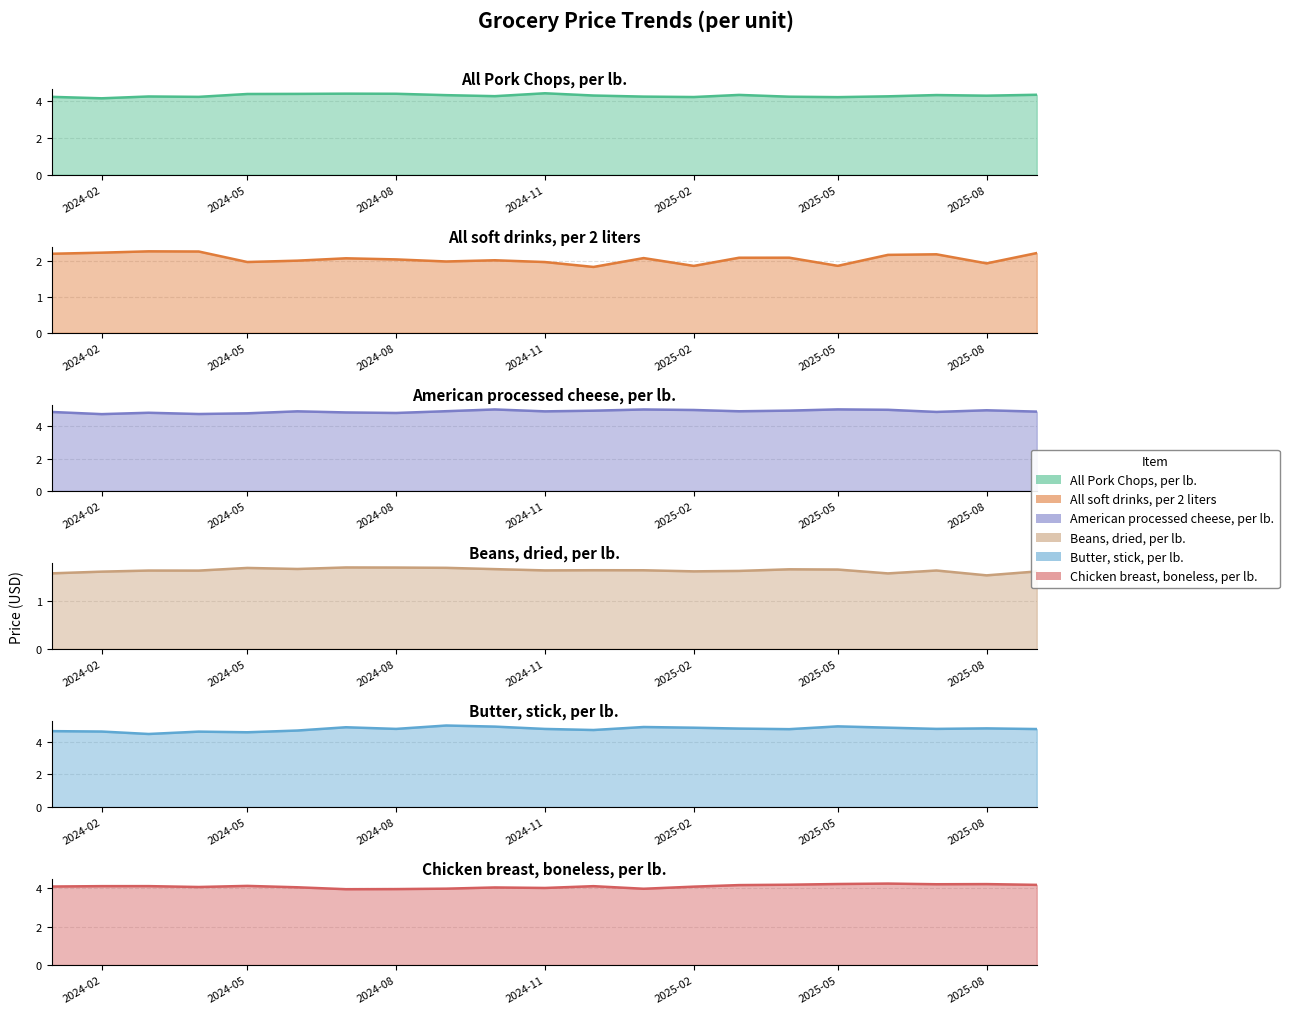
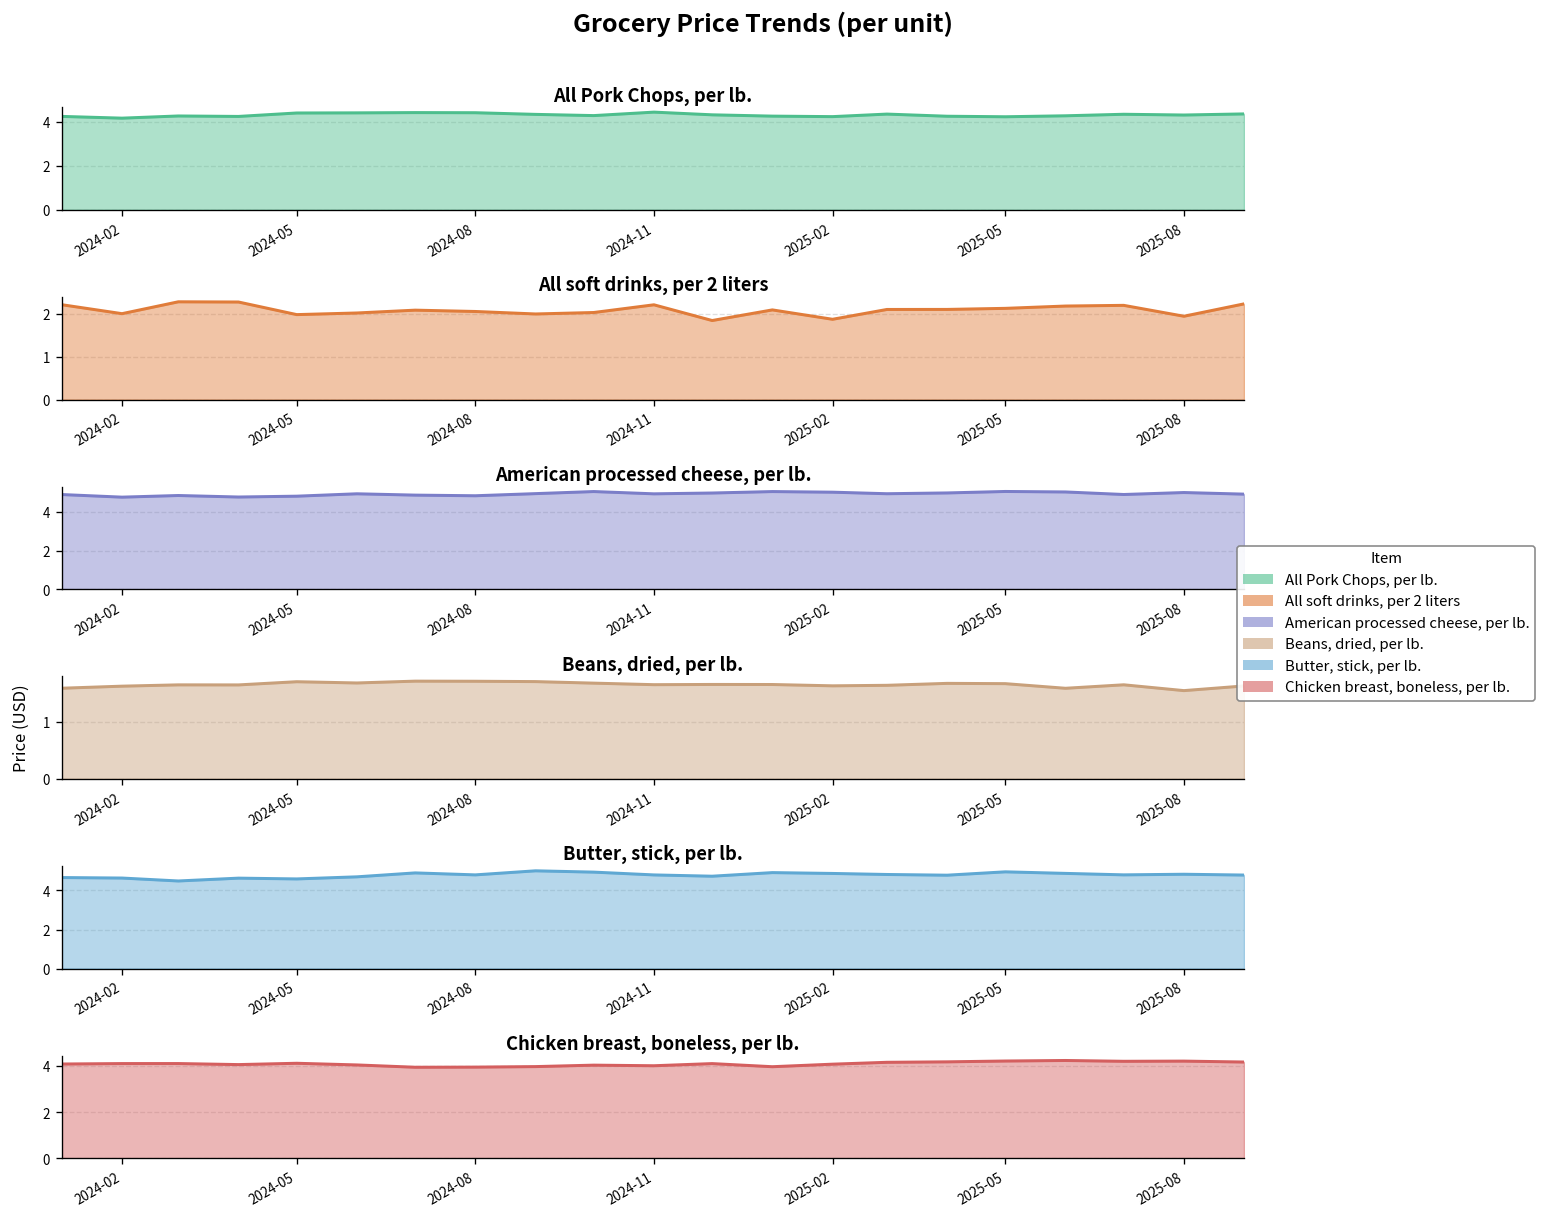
  {
    "All Pork Chops, per lb.": {
      "2024-02": 4.2,
      "2024-05": 4.4,
      "2024-08": 4.4,
      "2024-11": 4.4,
      "2025-02": 4.2,
      "2025-05": 4.2,
      "2025-08": 4.3
    },
    "All soft drinks, per 2 liters": {
-     "2024-02": 2.2,
+     "2024-02": 2.0,
      "2024-05": 2.0,
      "2024-08": 2.1,
-     "2024-11": 2.0,
+     "2024-11": 2.2,
      "2025-02": 1.9,
-     "2025-05": 1.9,
+     "2025-05": 2.1,
      "2025-08": 1.9
    },
    "American processed cheese, per lb.": {
      "2024-02": 4.8,
      "2024-05": 4.8,
      "2024-08": 4.8,
      "2024-11": 4.9,
      "2025-02": 5.0,
      "2025-05": 5.1,
      "2025-08": 5.0
    },
    "Beans, dried, per lb.": {
      "2024-02": 1.6,
      "2024-05": 1.7,
      "2024-08": 1.7,
      "2024-11": 1.7,
      "2025-02": 1.6,
      "2025-05": 1.7,
      "2025-08": 1.5
    },
    "Butter, stick, per lb.": {
      "2024-02": 4.6,
      "2024-05": 4.6,
      "2024-08": 4.8,
      "2024-11": 4.8,
      "2025-02": 4.9,
      "2025-05": 5.0,
      "2025-08": 4.8
    },
    "Chicken breast, boneless, per lb.": {
      "2024-02": 4.1,
      "2024-05": 4.1,
      "2024-08": 4.0,
      "2024-11": 4.0,
      "2025-02": 4.1,
      "2025-05": 4.2,
      "2025-08": 4.2
    }
  }
